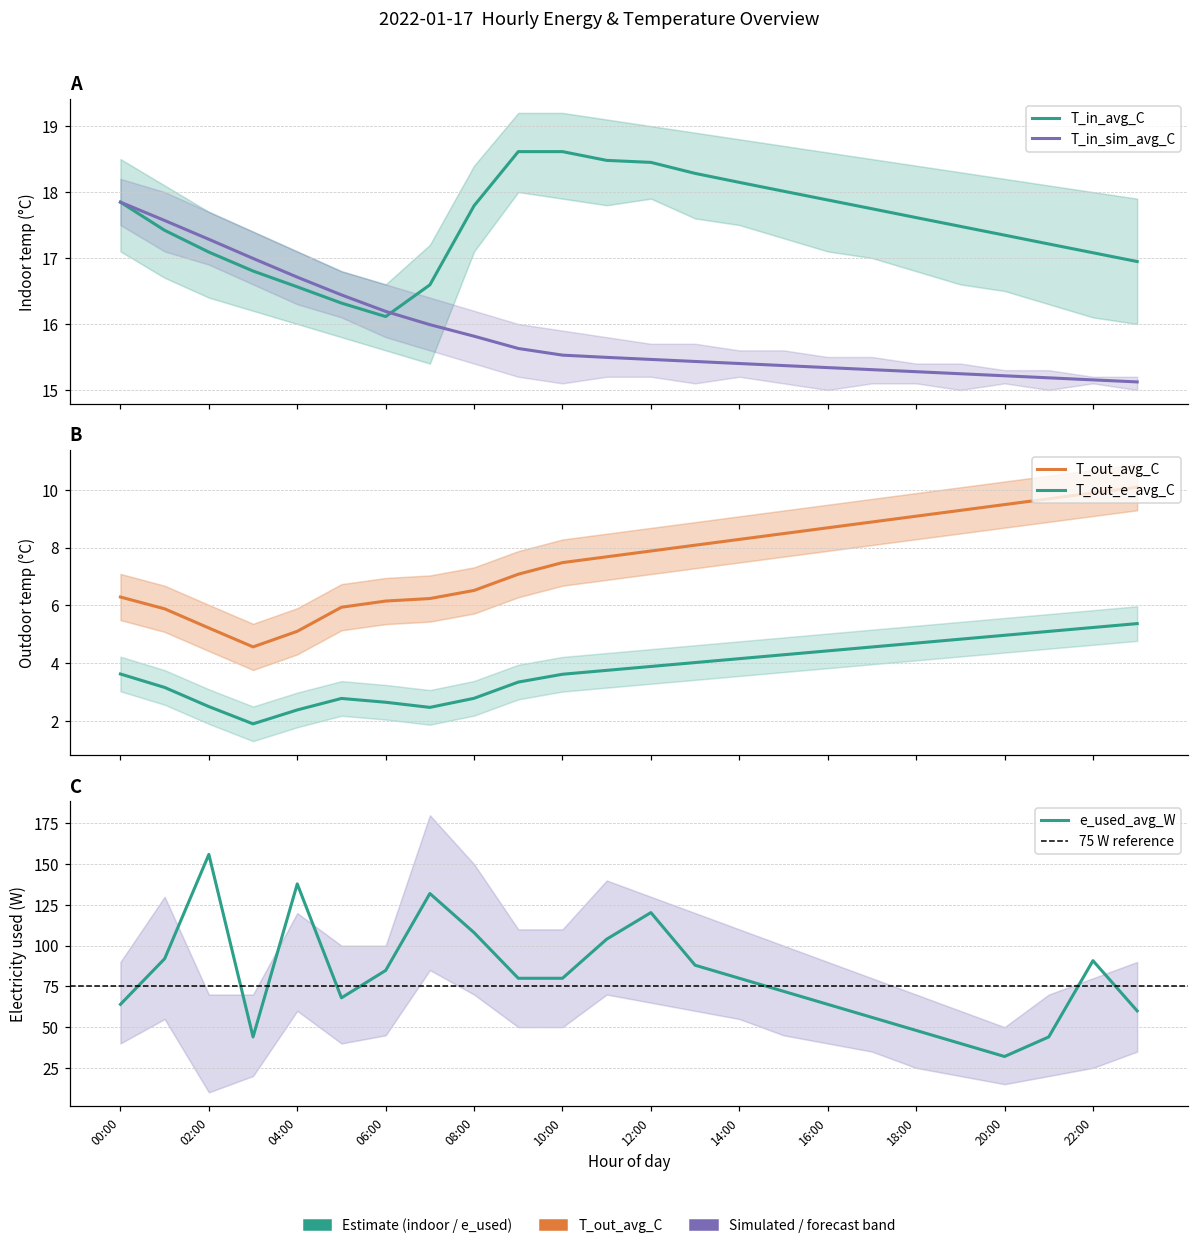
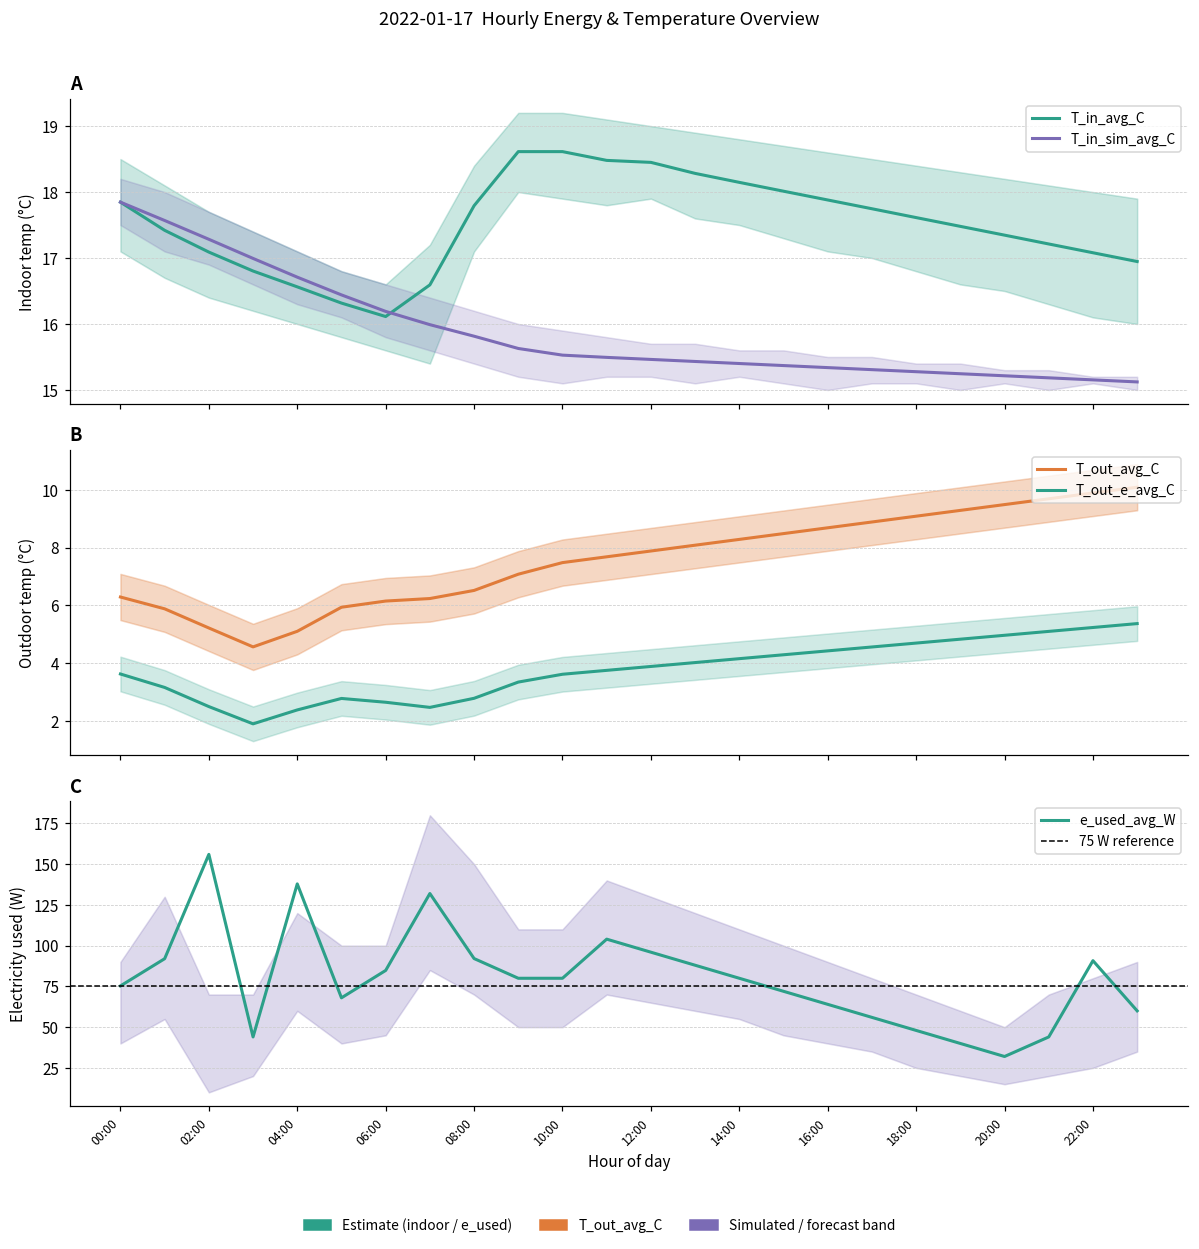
  {
    "C": {
      "e_used_avg_W": {
-       "00:00": 64,
+       "00:00": 75,
        "02:00": 156,
        "04:00": 138,
        "06:00": 85,
-       "08:00": 108,
+       "08:00": 92,
        "10:00": 80,
-       "12:00": 120,
+       "12:00": 96,
        "14:00": 80,
        "16:00": 64,
        "18:00": 48,
        "20:00": 32,
        "22:00": 91
      }
    }
  }
